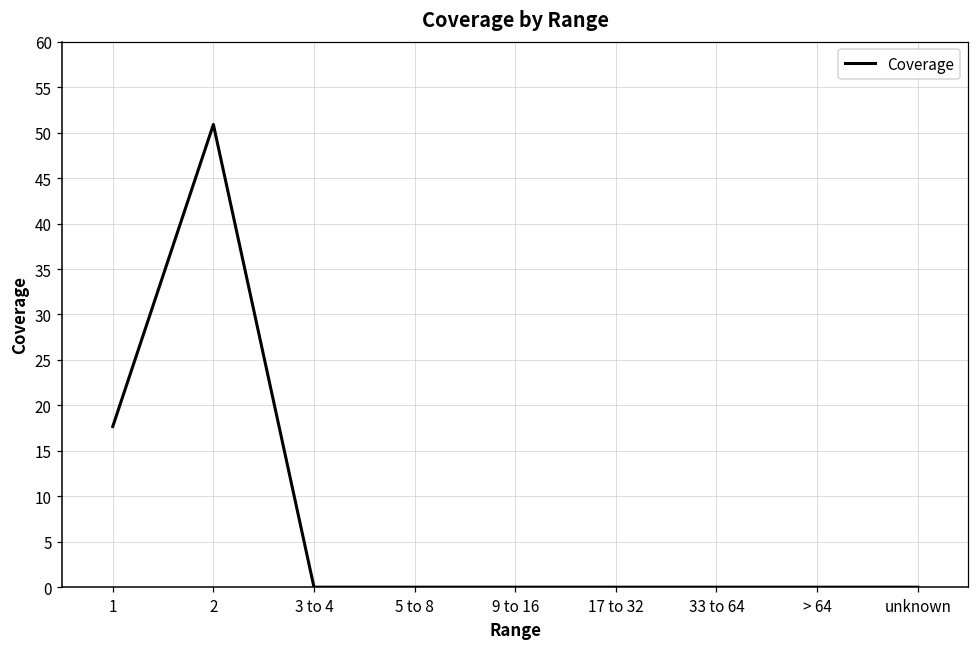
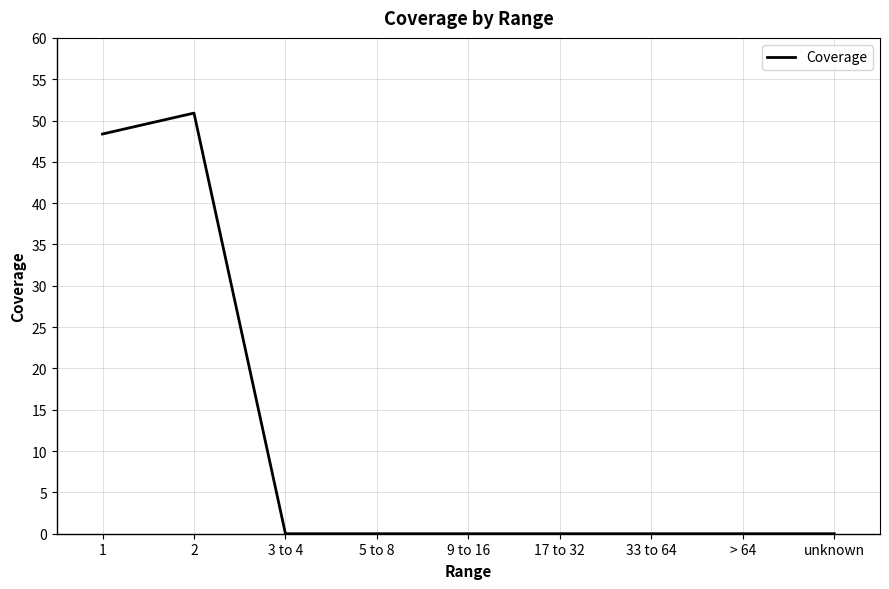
  {
-   "1": 18,
+   "1": 48,
    "2": 51,
    "3 to 4": 0,
    "5 to 8": 0,
    "9 to 16": 0,
    "17 to 32": 0,
    "33 to 64": 0,
    "> 64": 0,
    "unknown": 0
  }
